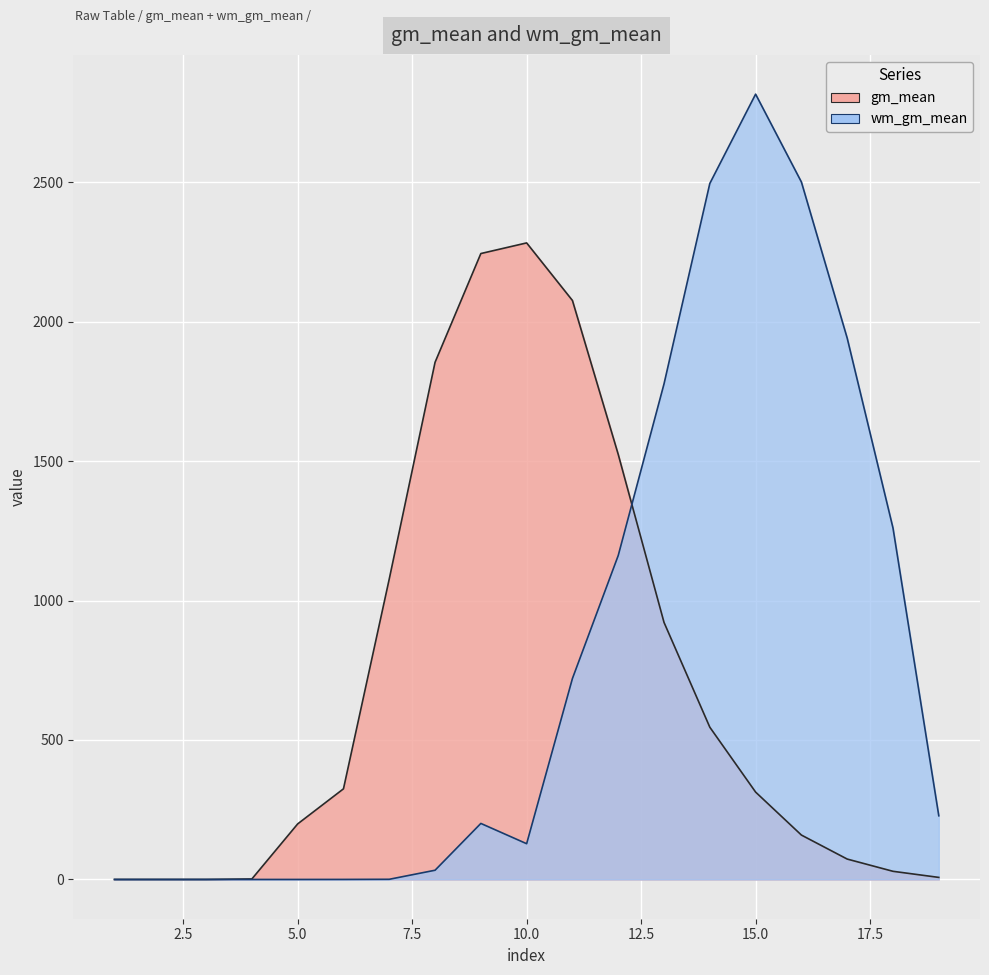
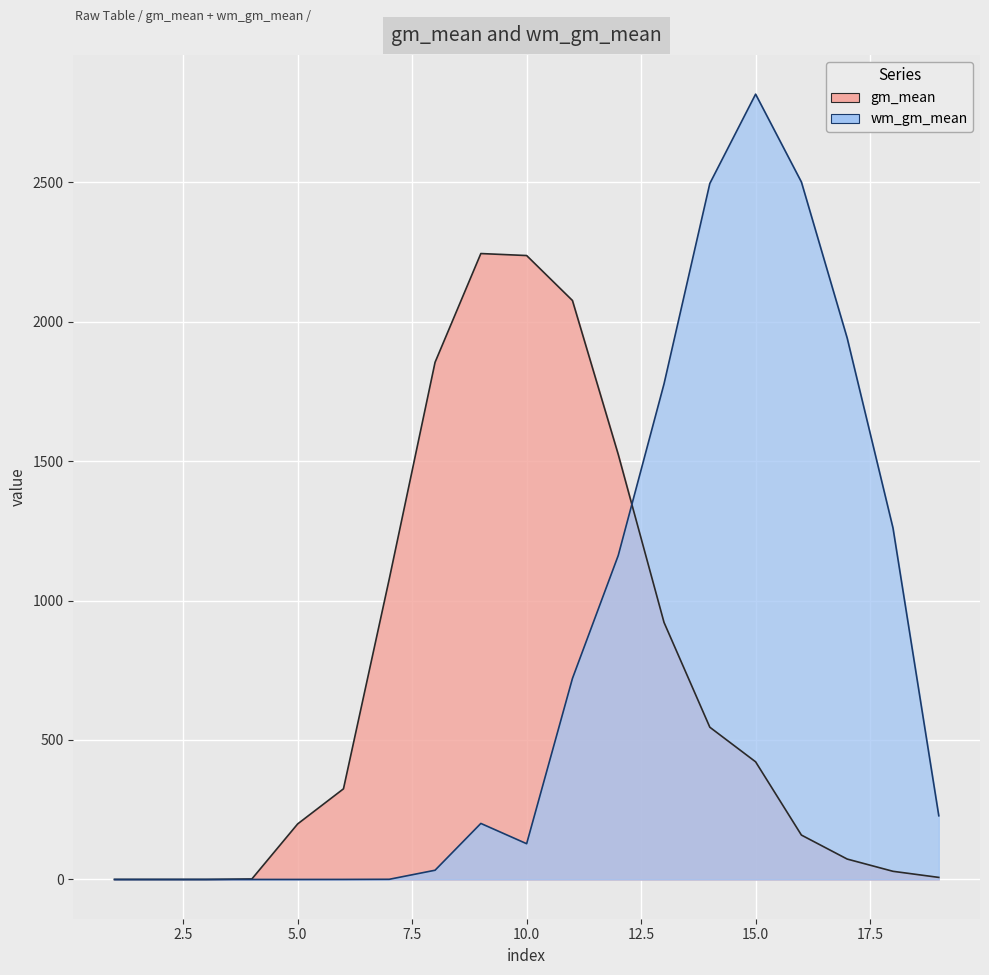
  {
    "gm_mean": {
      "5.0": 200,
-     "10.0": 2280,
-     "15.0": 310
+     "10.0": 2240,
+     "15.0": 420
    },
    "wm_gm_mean": {
      "5.0": 0,
      "10.0": 130,
      "15.0": 2820
    }
  }
